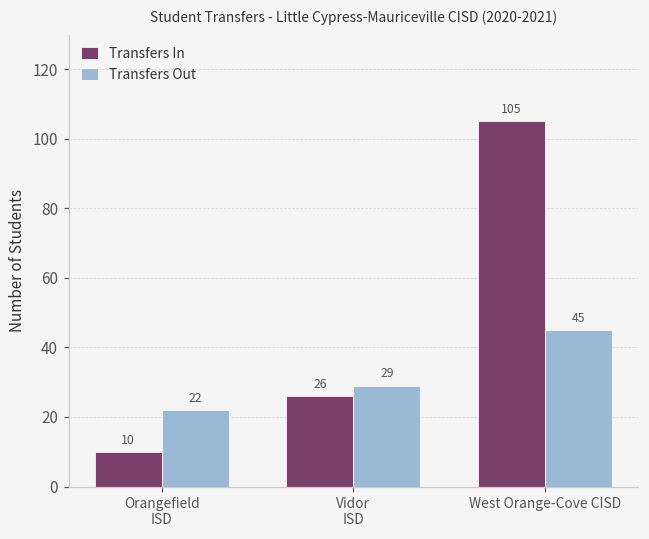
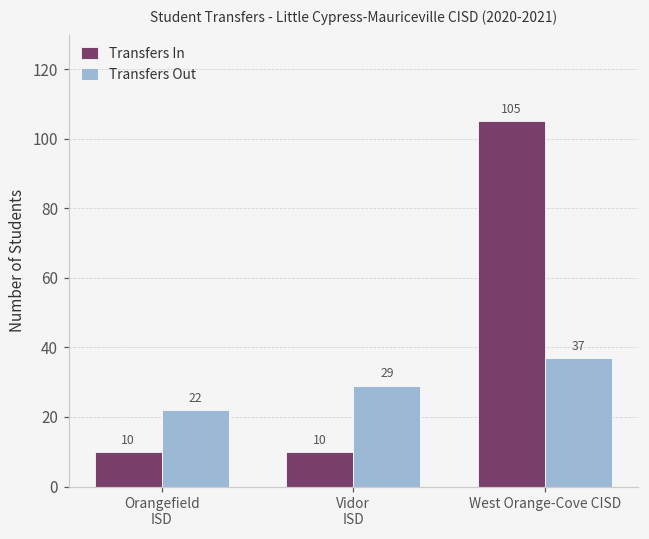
  {
    "Transfers In": {
      "Orangefield ISD": 10,
-     "Vidor ISD": 26,
+     "Vidor ISD": 10,
      "West Orange-Cove CISD": 105
    },
    "Transfers Out": {
      "Orangefield ISD": 22,
      "Vidor ISD": 29,
-     "West Orange-Cove CISD": 45
+     "West Orange-Cove CISD": 37
    }
  }
